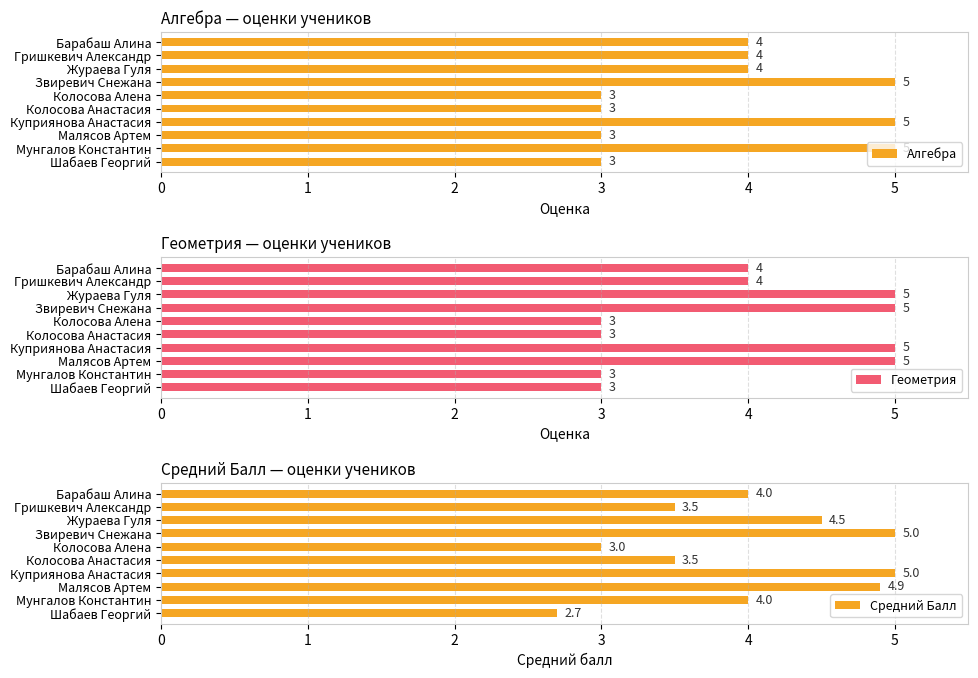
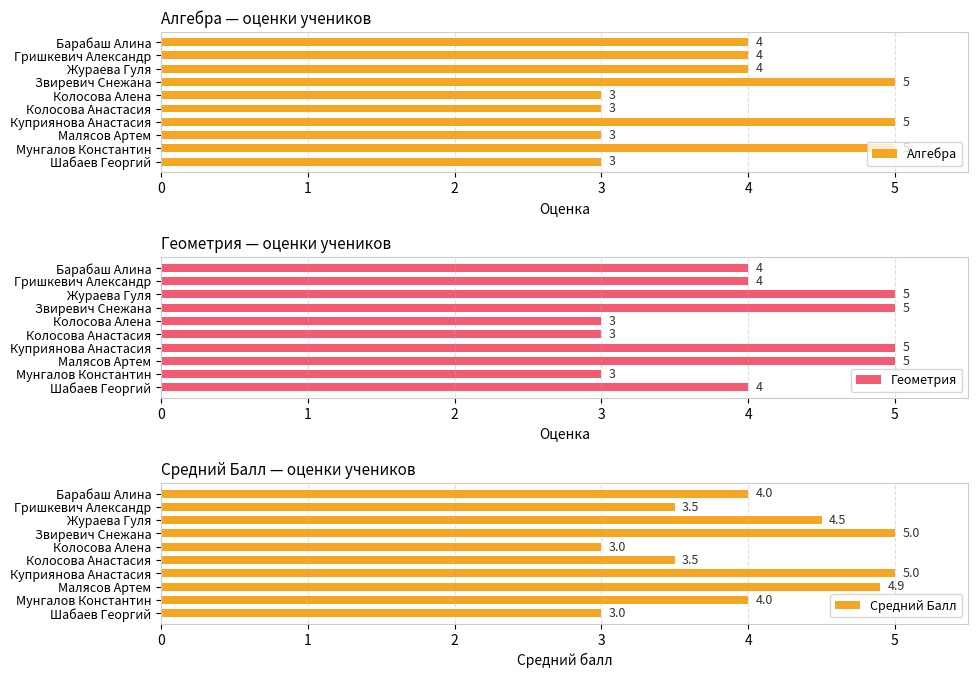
  {
    "Алгебра — оценки учеников": {
      "Барабаш Алина": 4,
      "Гришкевич Александр": 4,
      "Жураева Гуля": 4,
      "Звиревич Снежана": 5,
      "Колосова Алена": 3,
      "Колосова Анастасия": 3,
      "Куприянова Анастасия": 5,
      "Малясов Артем": 3,
      "Шабаев Георгий": 3
    },
    "Геометрия — оценки учеников": {
      "Барабаш Алина": 4,
      "Гришкевич Александр": 4,
      "Жураева Гуля": 5,
      "Звиревич Снежана": 5,
      "Колосова Алена": 3,
      "Колосова Анастасия": 3,
      "Куприянова Анастасия": 5,
      "Малясов Артем": 5,
      "Мунгалов Константин": 3,
-     "Шабаев Георгий": 3
+     "Шабаев Георгий": 4
    },
    "Средний Балл — оценки учеников": {
      "Барабаш Алина": 4.0,
      "Гришкевич Александр": 3.5,
      "Жураева Гуля": 4.5,
      "Звиревич Снежана": 5.0,
      "Колосова Алена": 3.0,
      "Колосова Анастасия": 3.5,
      "Куприянова Анастасия": 5.0,
      "Малясов Артем": 4.9,
      "Мунгалов Константин": 4.0,
-     "Шабаев Георгий": 2.7
+     "Шабаев Георгий": 3.0
    }
  }
